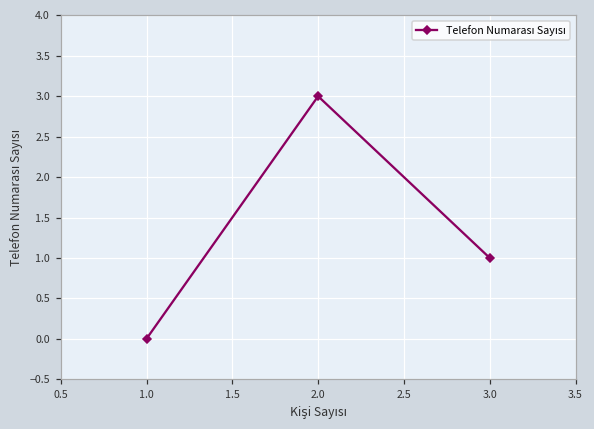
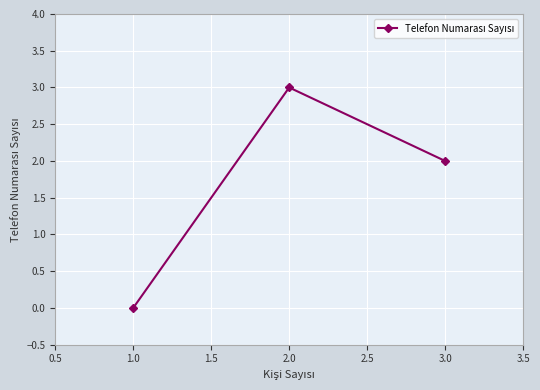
  {
    "1.0": 0,
    "2.0": 3,
-   "3.0": 1
+   "3.0": 2
  }
